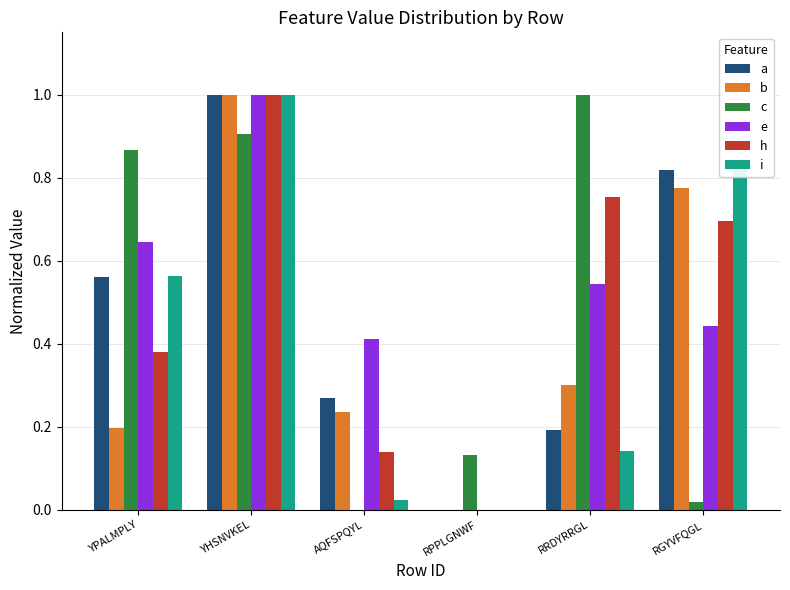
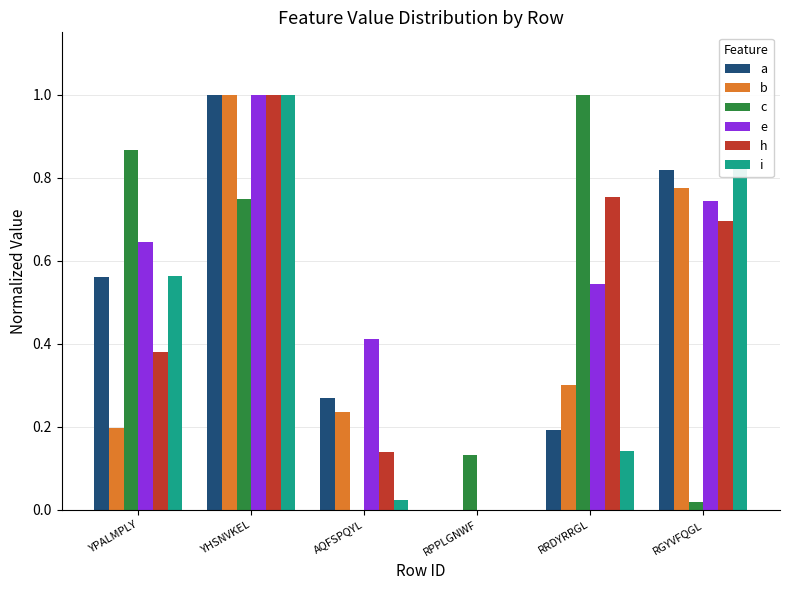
  {
    "a": {
      "YPALMPLY": 0.56,
      "YHSNVKEL": 1.00,
      "AQFSPQYL": 0.27,
      "RPPLGNWF": 0.00,
      "RRDYRRGL": 0.19,
      "RGYVFQGL": 0.82
    },
    "b": {
      "YPALMPLY": 0.20,
      "YHSNVKEL": 1.00,
      "AQFSPQYL": 0.24,
      "RPPLGNWF": 0.00,
      "RRDYRRGL": 0.30,
      "RGYVFQGL": 0.77
    },
    "c": {
      "YPALMPLY": 0.87,
-     "YHSNVKEL": 0.91,
+     "YHSNVKEL": 0.75,
      "AQFSPQYL": 0.00,
      "RPPLGNWF": 0.13,
      "RRDYRRGL": 1.00,
      "RGYVFQGL": 0.02
    },
    "e": {
      "YPALMPLY": 0.65,
      "YHSNVKEL": 1.00,
      "AQFSPQYL": 0.41,
      "RPPLGNWF": 0.00,
      "RRDYRRGL": 0.54,
-     "RGYVFQGL": 0.44
+     "RGYVFQGL": 0.74
    },
    "h": {
      "YPALMPLY": 0.38,
      "YHSNVKEL": 1.00,
      "AQFSPQYL": 0.14,
      "RPPLGNWF": 0.00,
      "RRDYRRGL": 0.75,
      "RGYVFQGL": 0.69
    },
    "i": {
      "YPALMPLY": 0.56,
      "YHSNVKEL": 1.00,
      "AQFSPQYL": 0.02,
      "RPPLGNWF": 0.00,
      "RRDYRRGL": 0.14
    }
  }
